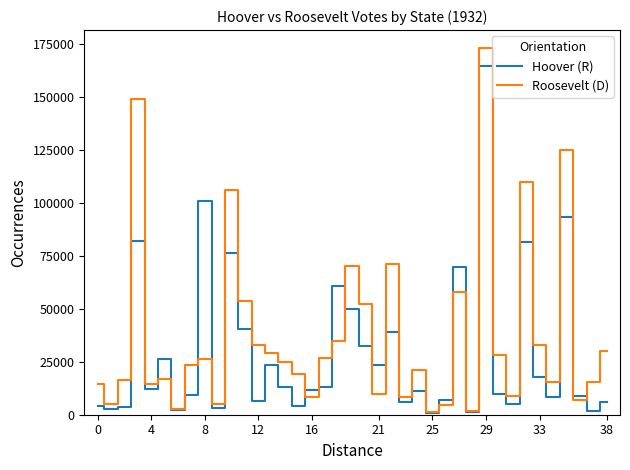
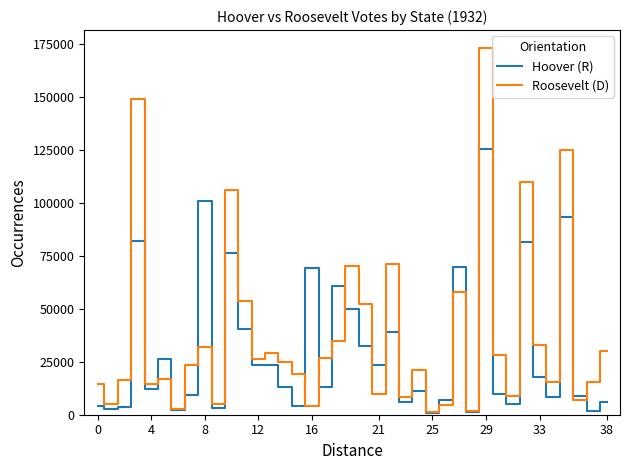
  {
    "Hoover (R)": {
      "0": 4000,
      "4": 12000,
      "8": 101000,
-     "12": 6000,
-     "16": 11000,
+     "12": 23000,
+     "16": 69000,
      "21": 23000,
-     "29": 164000,
+     "29": 125000,
      "33": 18000,
      "38": 6000
    },
    "Roosevelt (D)": {
      "0": 15000,
      "4": 14000,
-     "8": 26000,
-     "12": 33000,
-     "16": 8000,
+     "8": 32000,
+     "12": 26000,
+     "16": 4000,
      "21": 10000,
      "29": 173000,
      "33": 33000,
      "38": 30000
    }
  }
